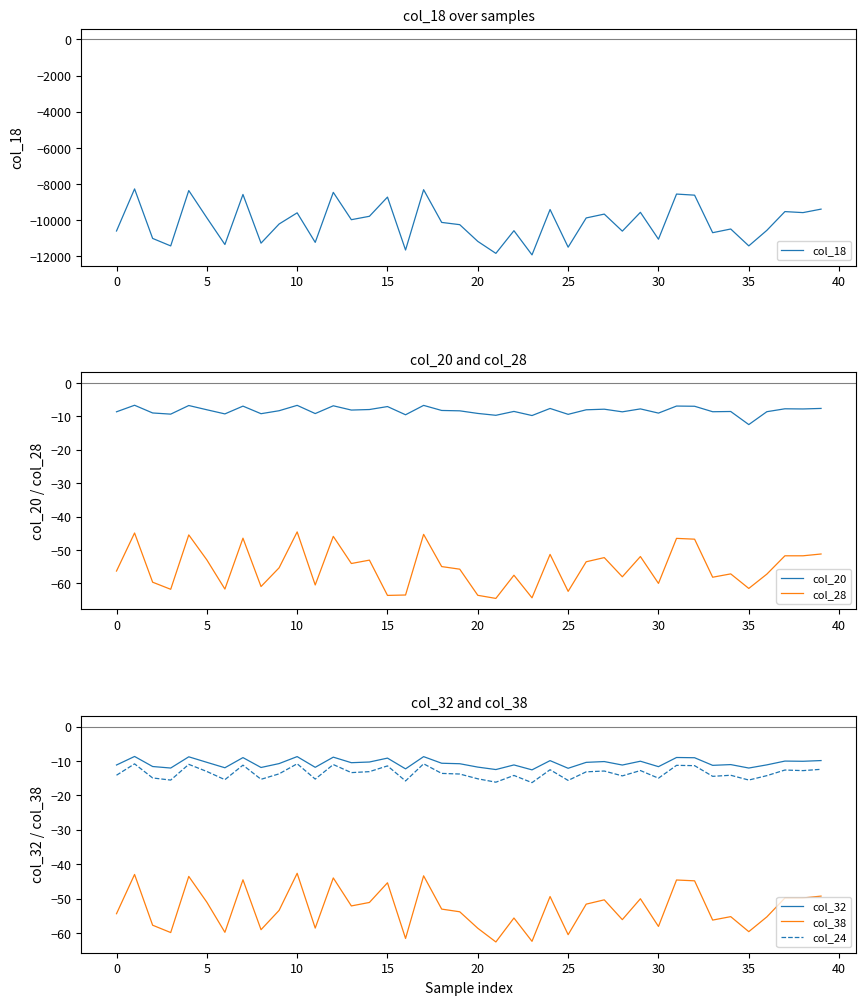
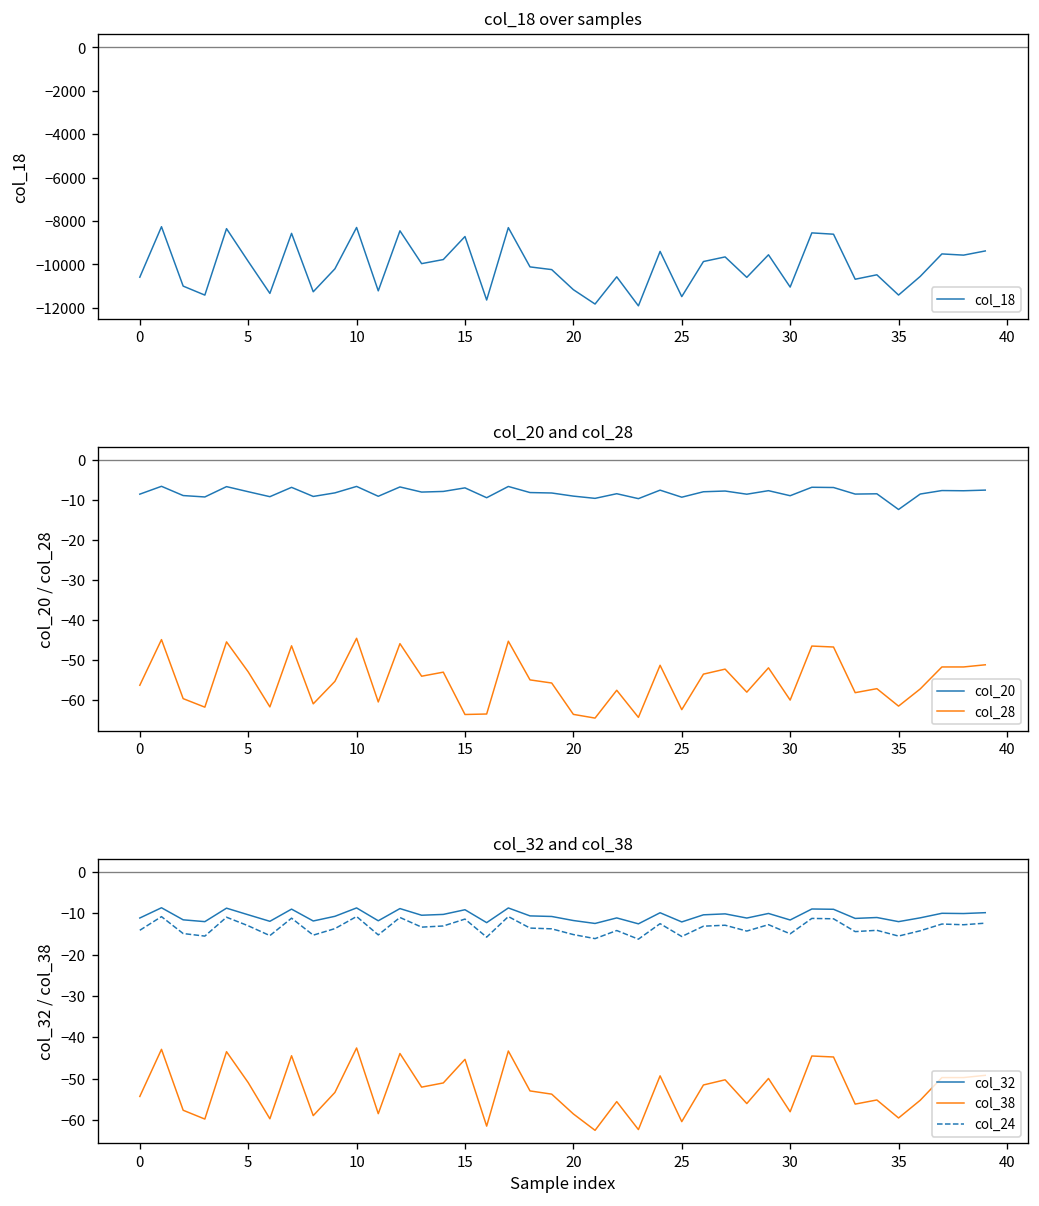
  {
    "col_18 over samples": {
      "0": -10600,
      "5": -9900,
-     "10": -9600,
+     "10": -8300,
      "15": -8700,
      "20": -11200,
      "25": -11500,
      "30": -11000,
      "35": -11400
    },
    "col_20 and col_28": {
      "col_20": {
        "0": -9,
        "5": -8,
        "10": -7,
        "15": -7,
        "20": -9,
        "25": -9,
        "30": -9,
        "35": -12
      },
      "col_28": {
        "0": -56,
        "5": -53,
        "10": -45,
        "15": -64,
        "20": -64,
        "25": -62,
        "30": -60,
        "35": -62
      }
    },
    "col_32 and col_38": {
      "col_38": {
        "0": -54,
        "5": -51,
        "10": -43,
        "15": -45,
        "20": -59,
        "25": -60,
        "30": -58,
        "35": -60
      }
    }
  }
